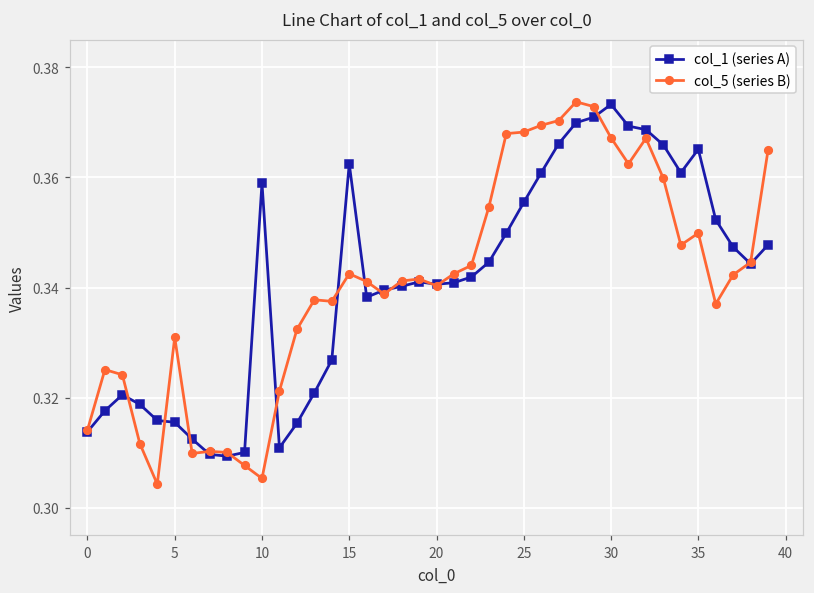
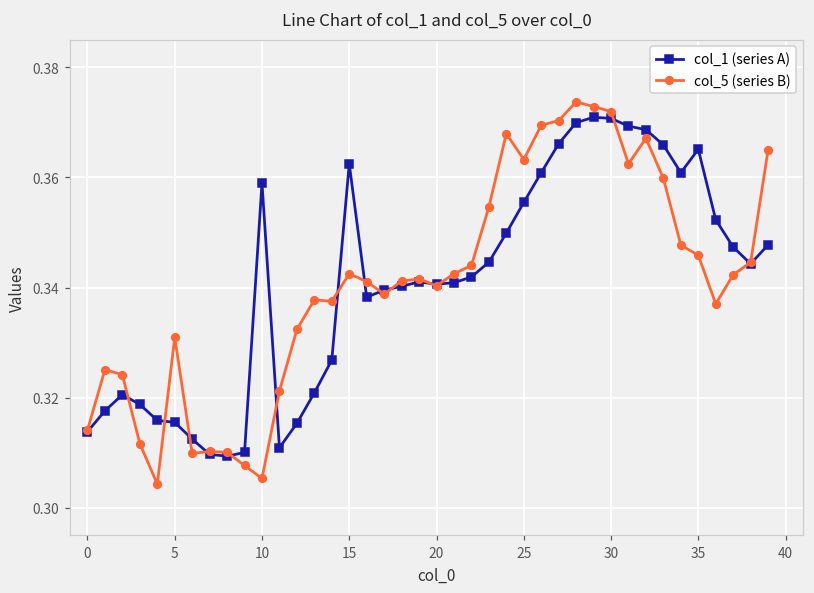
  {
    "col_1 (series A)": {
      "5": 0.316,
      "10": 0.359,
      "15": 0.362,
      "25": 0.355,
-     "30": 0.373,
+     "30": 0.371,
      "35": 0.365
    },
    "col_5 (series B)": {
      "5": 0.331,
      "10": 0.305,
      "15": 0.343,
-     "25": 0.368,
-     "30": 0.367,
-     "35": 0.350
+     "25": 0.363,
+     "30": 0.372,
+     "35": 0.346
    }
  }
